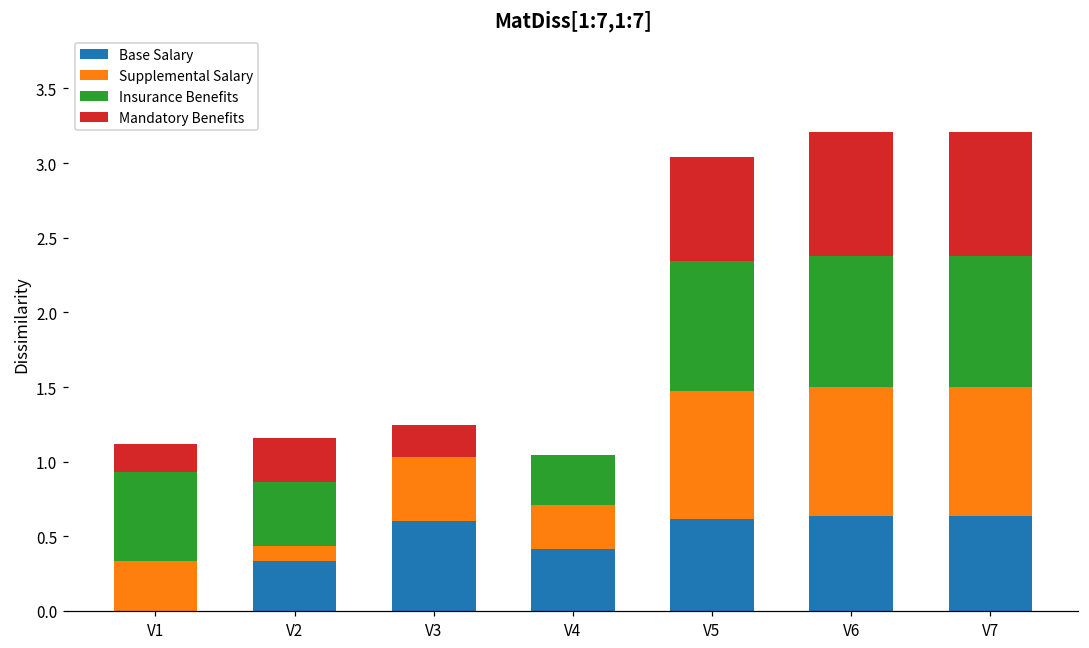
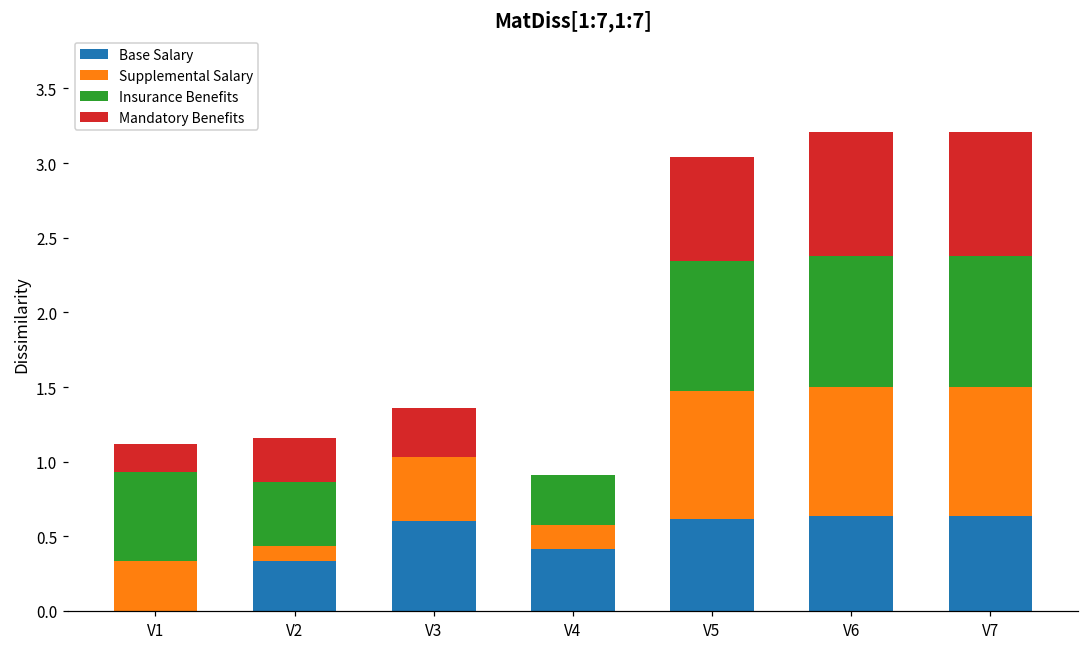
  {
    "Base Salary": {
      "V1": 0.00,
      "V2": 0.33,
      "V3": 0.60,
      "V4": 0.42,
      "V5": 0.62,
      "V6": 0.64,
      "V7": 0.64
    },
    "Supplemental Salary": {
      "V1": 0.33,
      "V2": 0.10,
      "V3": 0.43,
-     "V4": 0.29,
+     "V4": 0.16,
      "V5": 0.86,
      "V6": 0.87,
      "V7": 0.87
    },
    "Insurance Benefits": {
      "V1": 0.60,
      "V2": 0.43,
      "V3": 0.00,
      "V4": 0.33,
      "V5": 0.87,
      "V6": 0.88,
      "V7": 0.88
    },
    "Mandatory Benefits": {
      "V1": 0.19,
      "V2": 0.29,
-     "V3": 0.22,
+     "V3": 0.33,
      "V4": 0.00,
      "V5": 0.70,
      "V6": 0.83,
      "V7": 0.83
    }
  }
